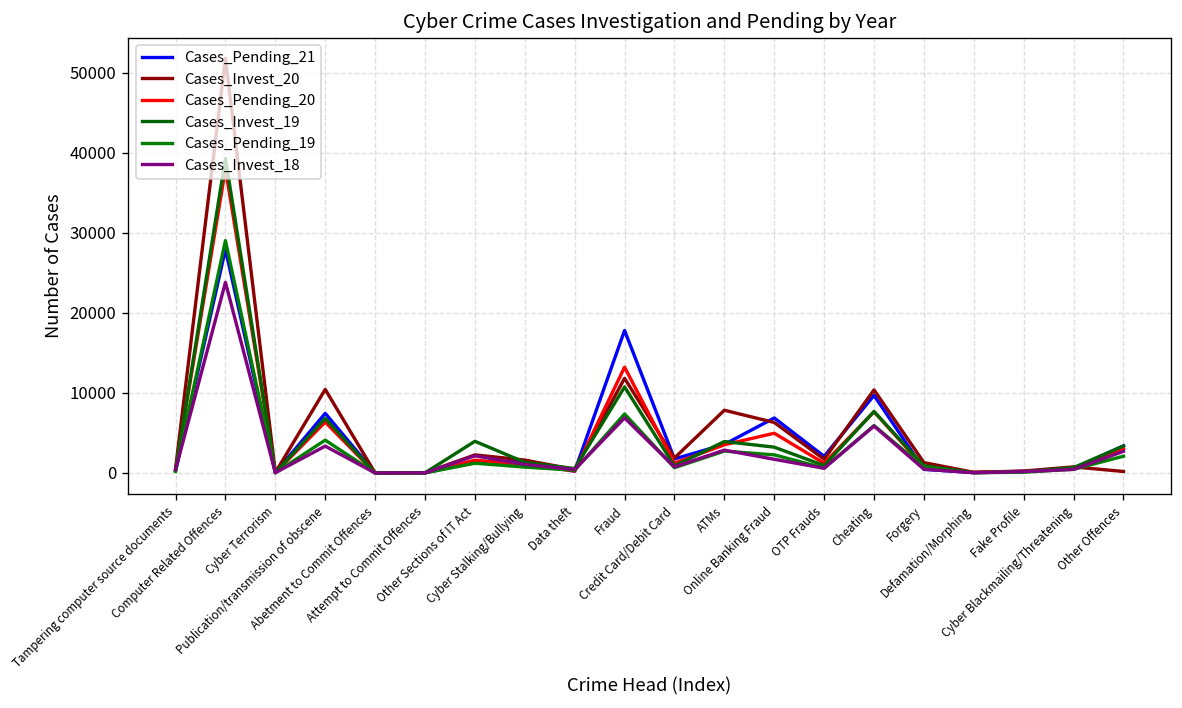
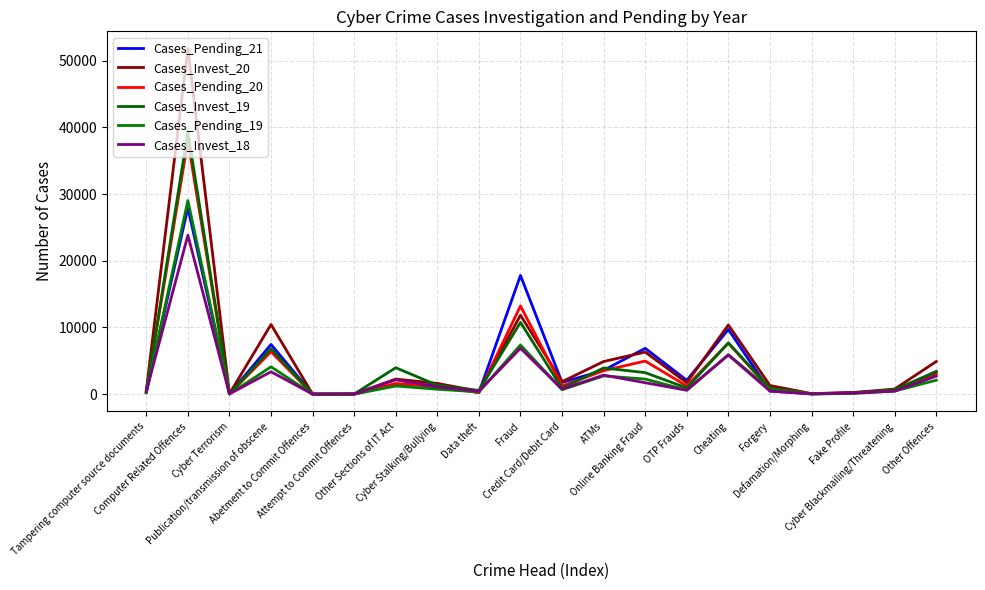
  {
    "Cases_Pending_21": {
      "Computer Related Offences": 28000,
      "Publication/transmission of obscene": 7000,
      "Fraud": 18000,
      "Online Banking Fraud": 7000,
      "Cheating": 10000
    },
    "Cases_Invest_20": {
      "Publication/transmission of obscene": 10000,
      "Fraud": 12000,
-     "ATMs": 8000,
+     "ATMs": 5000,
      "Online Banking Fraud": 6000,
      "Cheating": 10000,
      "Forgery": 1000,
-     "Other Offences": 0
+     "Other Offences": 5000
    },
    "Cases_Pending_20": {
      "Publication/transmission of obscene": 6000,
      "Fraud": 13000,
      "Online Banking Fraud": 5000
    },
    "Cases_Invest_18": {
      "Computer Related Offences": 24000,
      "Publication/transmission of obscene": 3000,
      "Fraud": 7000,
      "Online Banking Fraud": 2000
    }
  }
